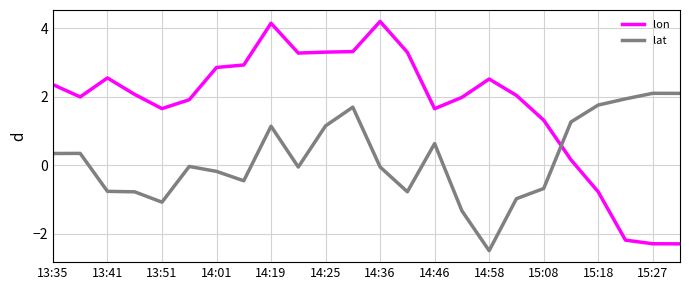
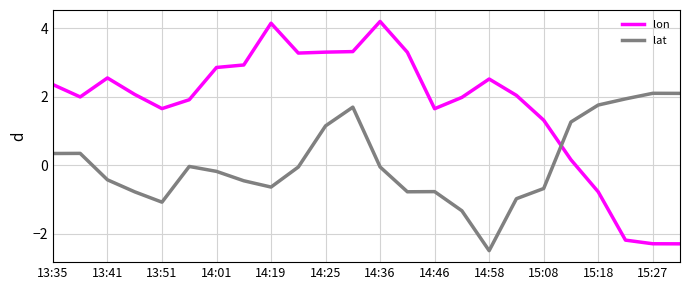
  {
    "lon": {
      "13:35": 2.4,
      "13:41": 2.5,
      "13:51": 1.7,
      "14:01": 2.9,
      "14:19": 4.1,
      "14:25": 3.3,
      "14:36": 4.2,
      "14:46": 1.6,
      "14:58": 2.5,
      "15:08": 1.3,
      "15:18": -0.8,
      "15:27": -2.3
    },
    "lat": {
      "13:35": 0.3,
-     "13:41": -0.8,
+     "13:41": -0.4,
      "13:51": -1.1,
      "14:01": -0.2,
-     "14:19": 1.1,
+     "14:19": -0.6,
      "14:25": 1.1,
      "14:36": -0.1,
-     "14:46": 0.6,
+     "14:46": -0.8,
      "14:58": -2.5,
      "15:08": -0.7,
      "15:18": 1.8,
      "15:27": 2.1
    }
  }
